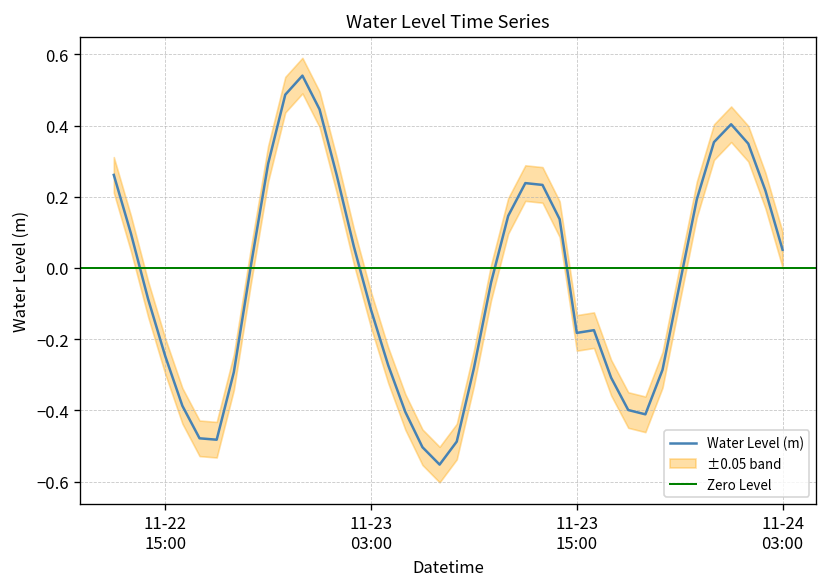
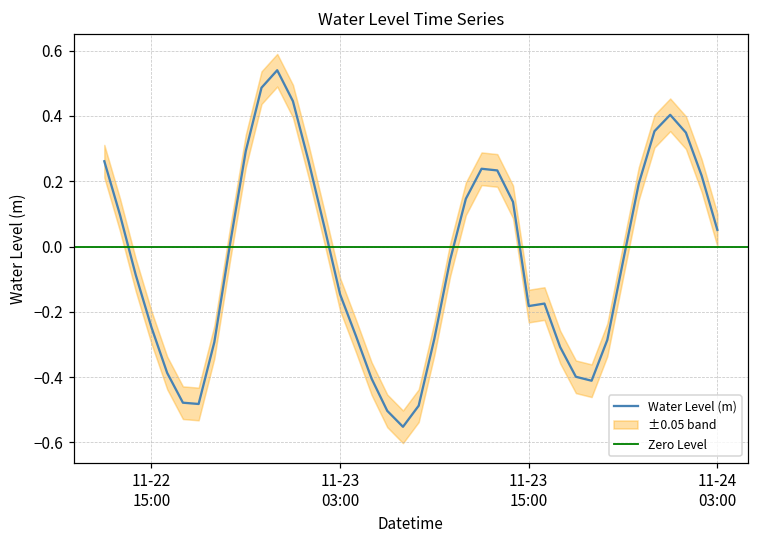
  {
    "Water Level (m)": {
      "11-22 15:00": -0.25,
-     "11-23 03:00": -0.12,
+     "11-23 03:00": -0.15,
      "11-23 15:00": -0.18,
      "11-24 03:00": 0.05
    }
  }
